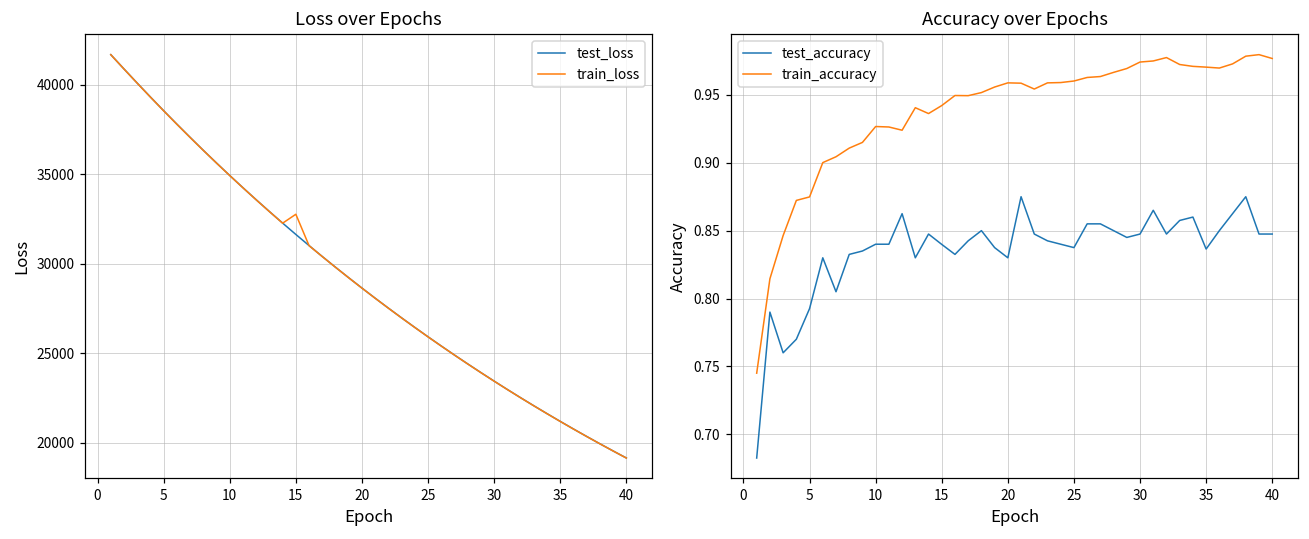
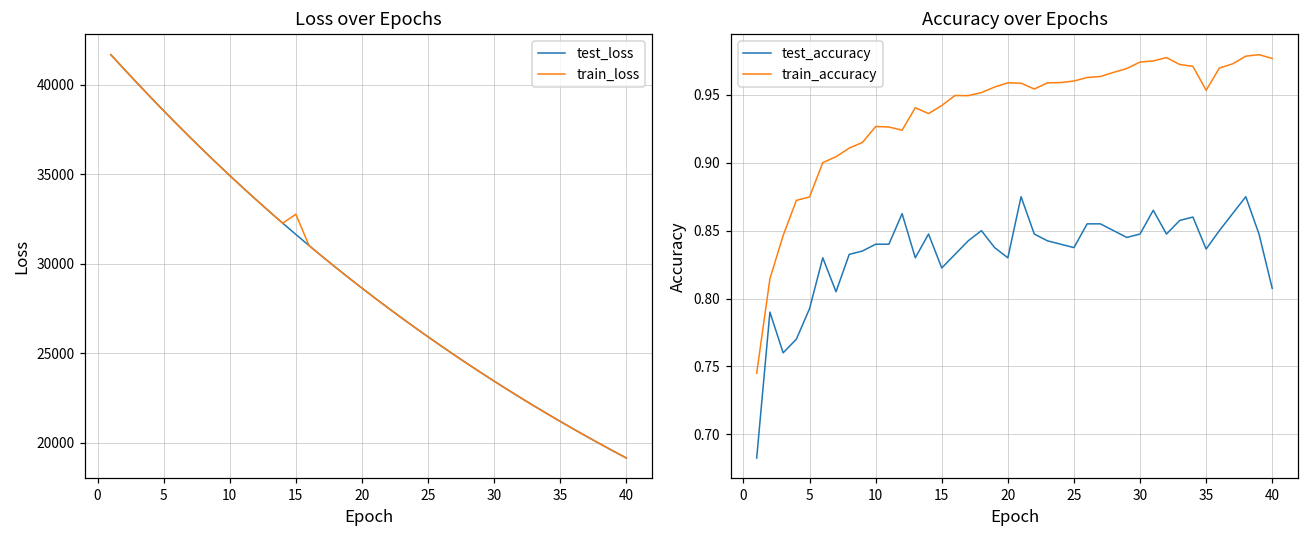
  {
    "Loss over Epochs": {
      "test_loss": {
        "15": 31600
      },
      "train_loss": {
        "15": 32800
      }
    },
    "Accuracy over Epochs": {
      "test_accuracy": {
        "5": 0.793,
        "10": 0.840,
-       "15": 0.840,
+       "15": 0.823,
        "20": 0.830,
        "25": 0.837,
        "30": 0.847,
        "35": 0.836,
-       "40": 0.847
+       "40": 0.807
      },
      "train_accuracy": {
        "5": 0.875,
        "10": 0.927,
        "15": 0.942,
        "20": 0.959,
        "25": 0.960,
        "30": 0.974,
-       "35": 0.970,
+       "35": 0.953,
        "40": 0.977
      }
    }
  }
